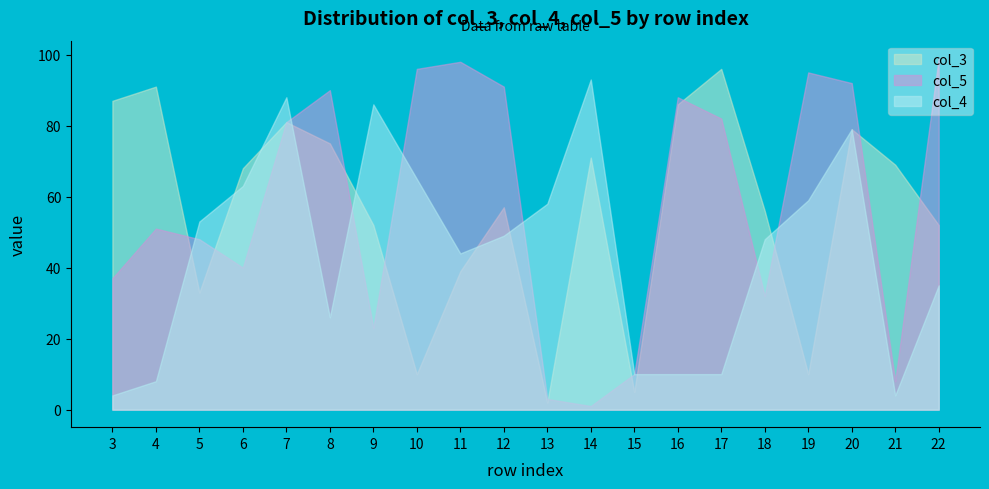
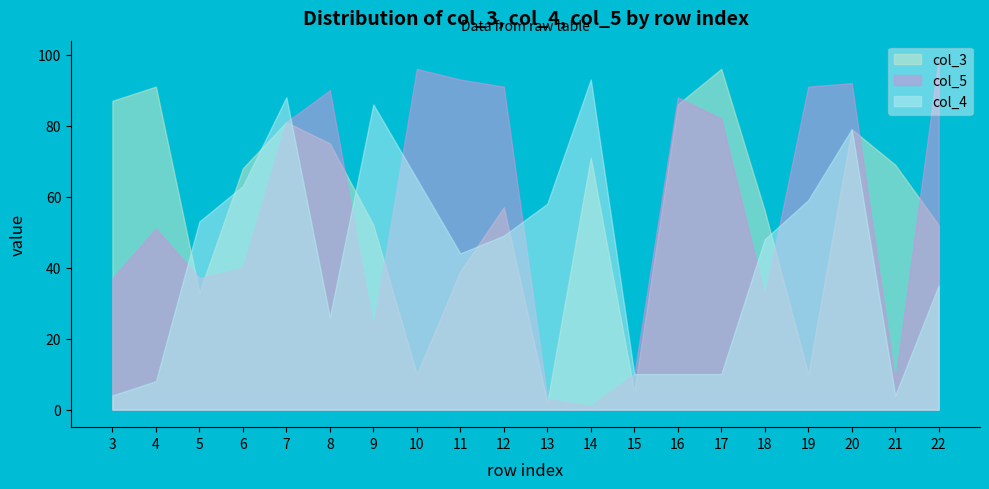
  {
    "col_5": {
      "3": 37,
      "4": 51,
-     "5": 48,
+     "5": 37,
      "6": 40,
      "8": 90,
      "9": 23,
      "10": 96,
-     "11": 98,
+     "11": 93,
      "12": 91,
      "13": 3,
      "14": 1,
      "16": 88,
      "17": 82,
      "18": 32,
-     "19": 95,
+     "19": 91,
      "20": 92,
      "21": 8
    }
  }
